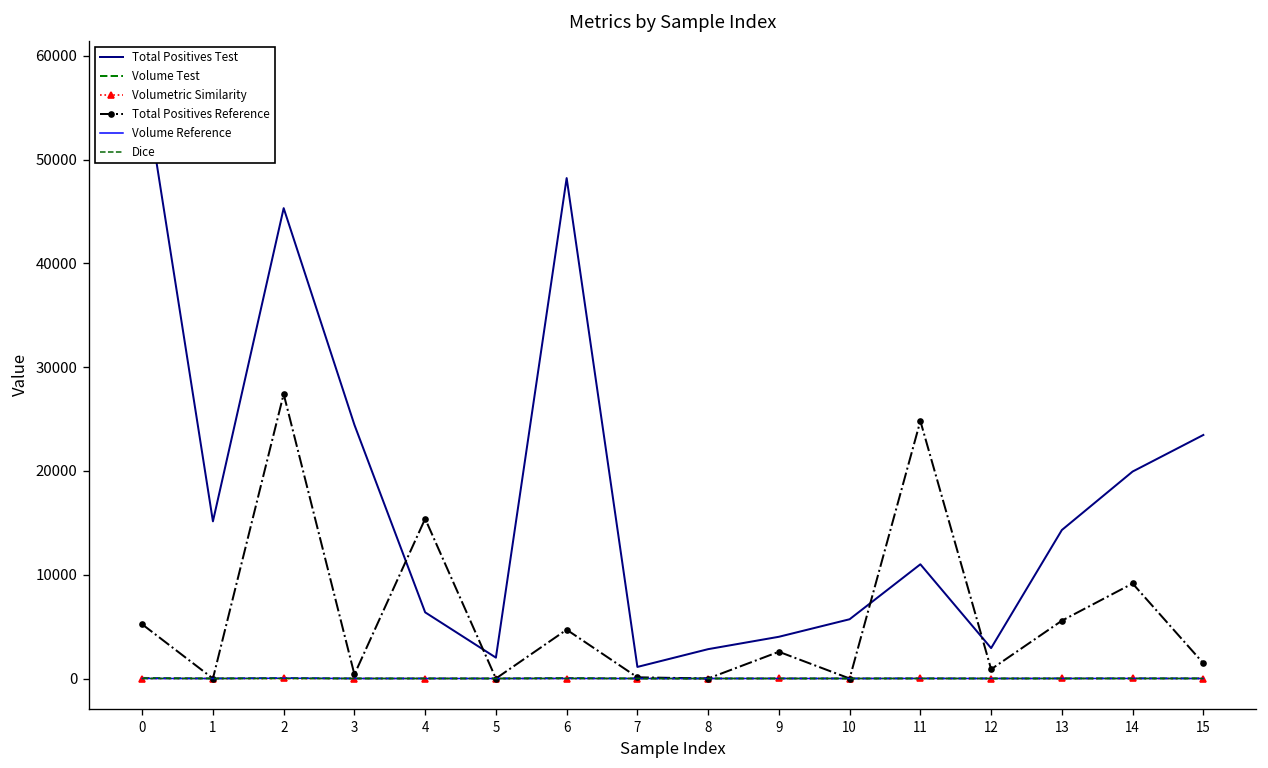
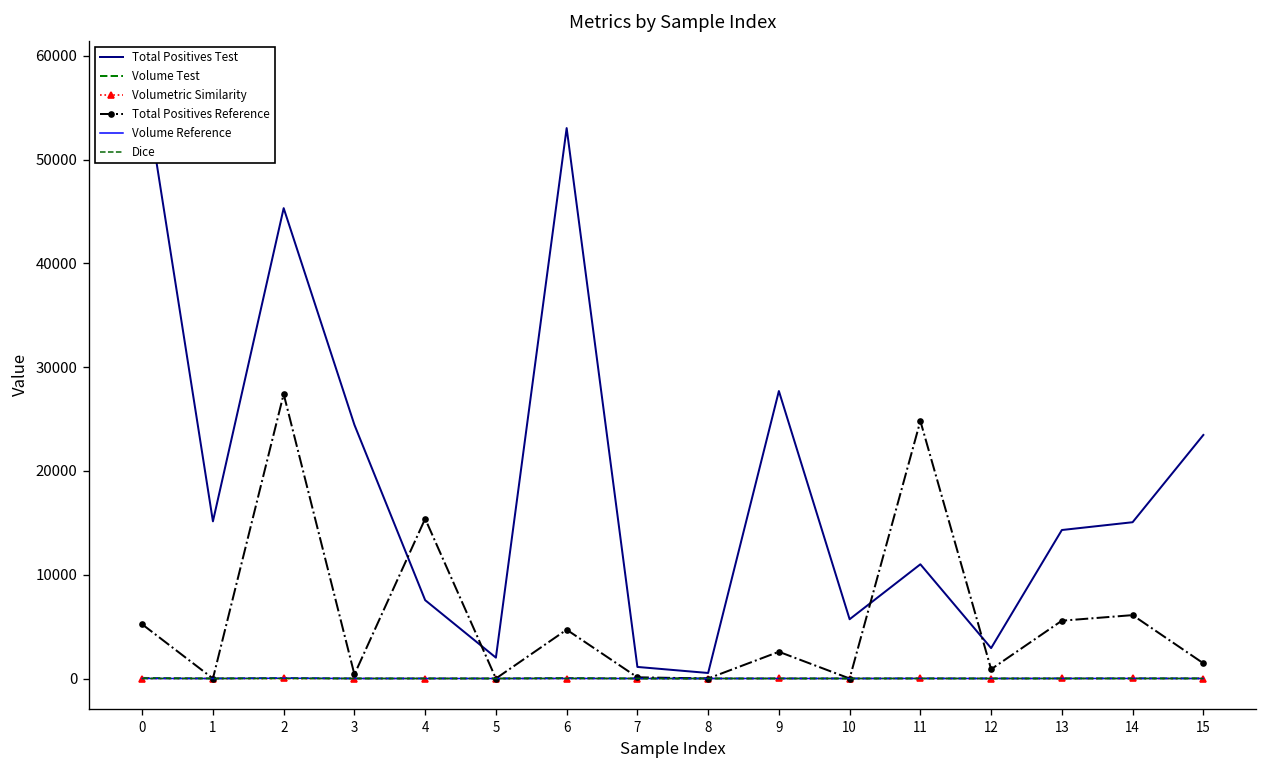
  {
    "Total Positives Test": {
      "1": 15000,
      "2": 45000,
      "3": 24000,
-     "4": 6000,
+     "4": 8000,
      "5": 2000,
-     "6": 48000,
+     "6": 53000,
      "7": 1000,
-     "8": 3000,
-     "9": 4000,
+     "8": 1000,
+     "9": 28000,
      "10": 6000,
      "11": 11000,
      "12": 3000,
      "13": 14000,
-     "14": 20000,
+     "14": 15000,
      "15": 23000
    },
    "Dice": {
      "0": 0,
      "2": 0,
      "3": 0,
      "4": 0,
      "6": 0,
      "9": 0,
      "11": 0,
      "12": 0,
      "13": 0,
      "14": 0,
      "15": 0
    },
    "Total Positives Reference": {
      "0": 5000,
      "2": 27000,
      "3": 0,
      "4": 15000,
      "6": 5000,
      "9": 3000,
      "11": 25000,
      "12": 1000,
      "13": 6000,
-     "14": 9000,
+     "14": 6000,
      "15": 1000
    }
  }
